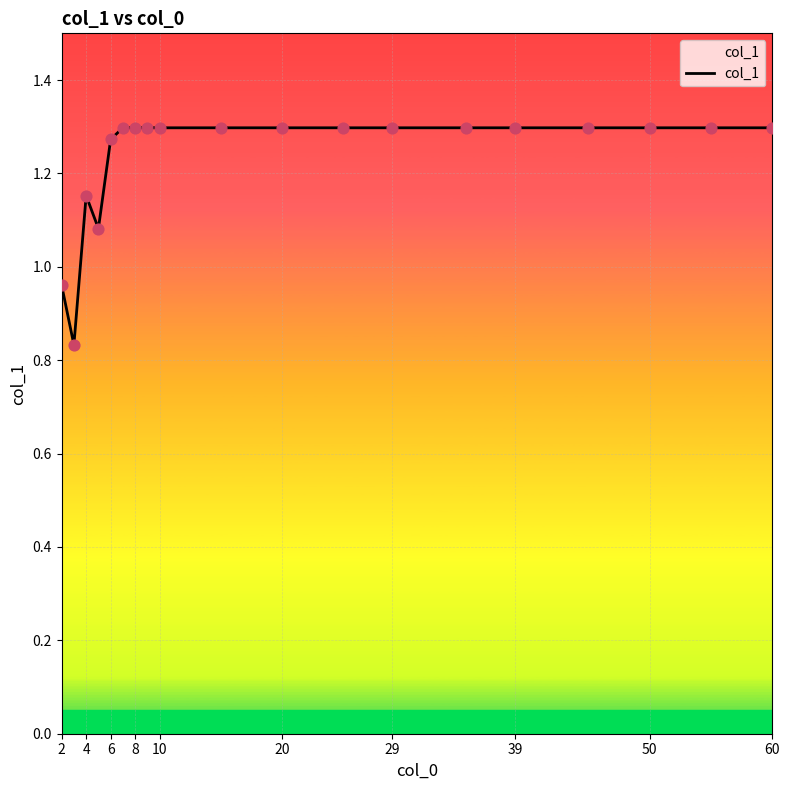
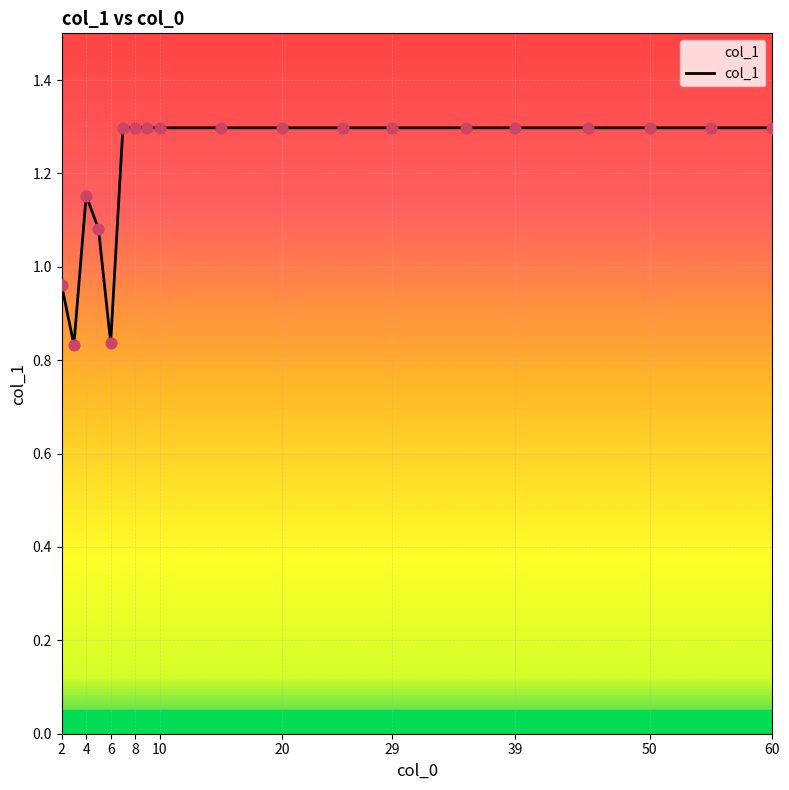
  {
    "2": 0.96,
    "4": 1.15,
-   "6": 1.27,
+   "6": 0.84,
    "8": 1.30,
    "10": 1.30,
    "20": 1.30,
    "29": 1.30,
    "39": 1.30,
    "50": 1.30,
    "60": 1.30
  }
